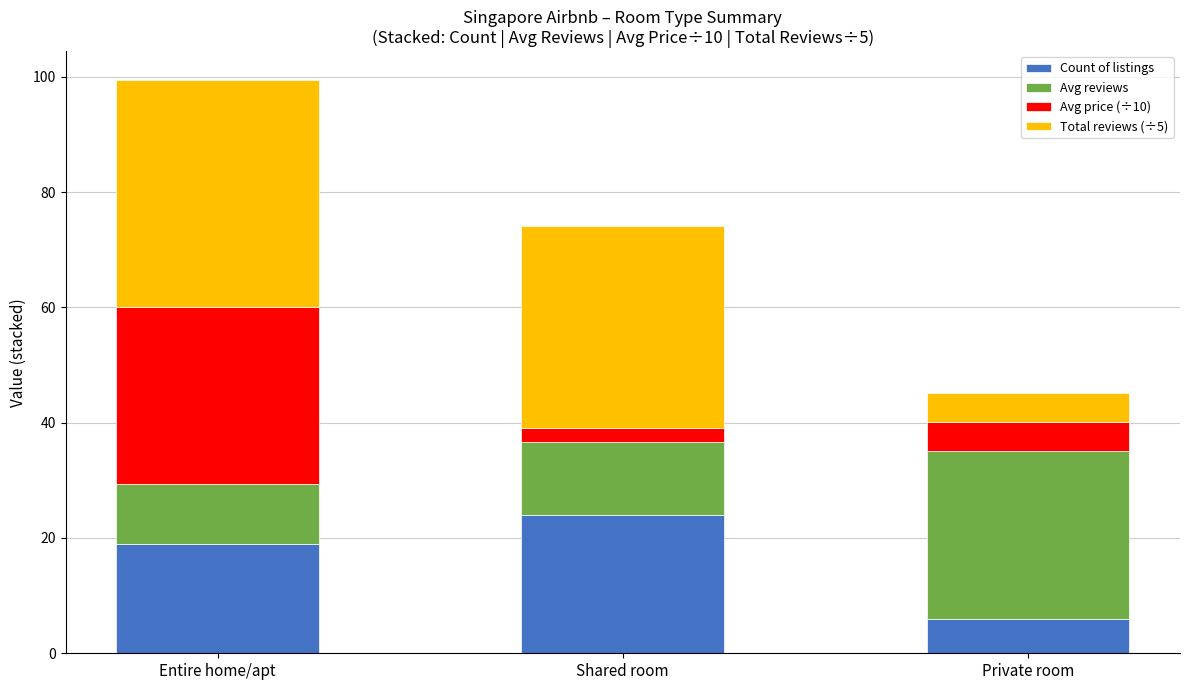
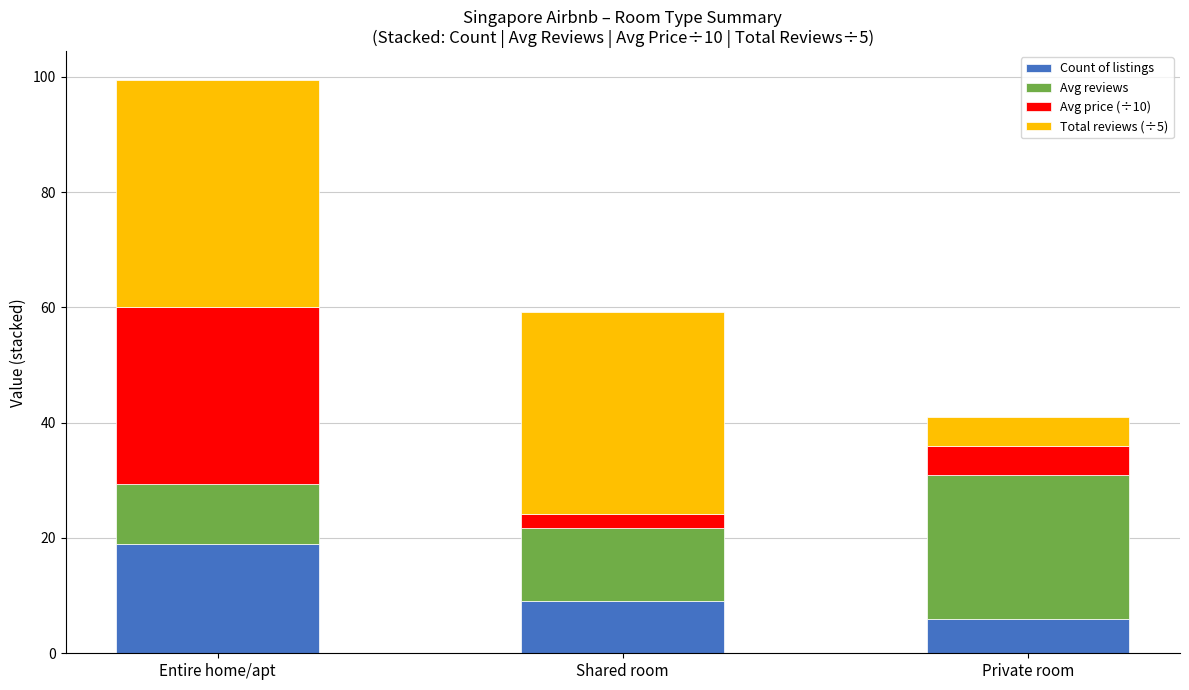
  {
    "Count of listings": {
      "Entire home/apt": 19,
-     "Shared room": 24,
+     "Shared room": 9,
      "Private room": 6
    },
    "Avg reviews": {
      "Entire home/apt": 10,
      "Shared room": 13,
-     "Private room": 29
+     "Private room": 25
    },
    "Avg price (÷10)": {
      "Entire home/apt": 31,
      "Shared room": 2,
      "Private room": 5
    },
    "Total reviews (÷5)": {
      "Entire home/apt": 39,
      "Shared room": 35,
      "Private room": 5
    }
  }
